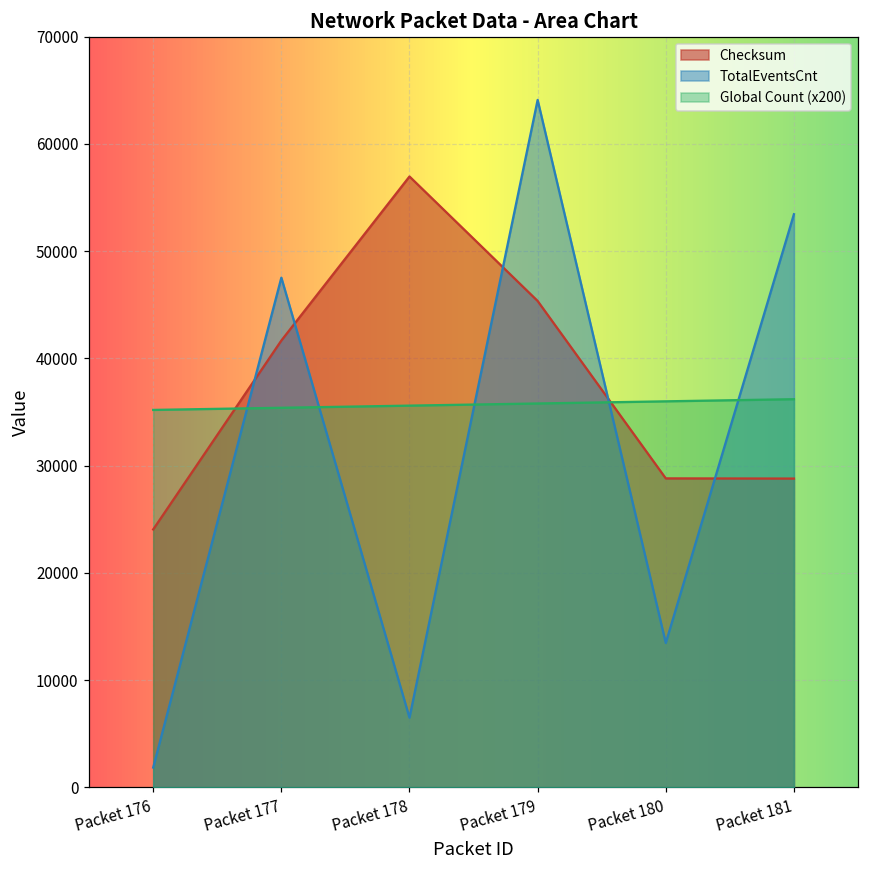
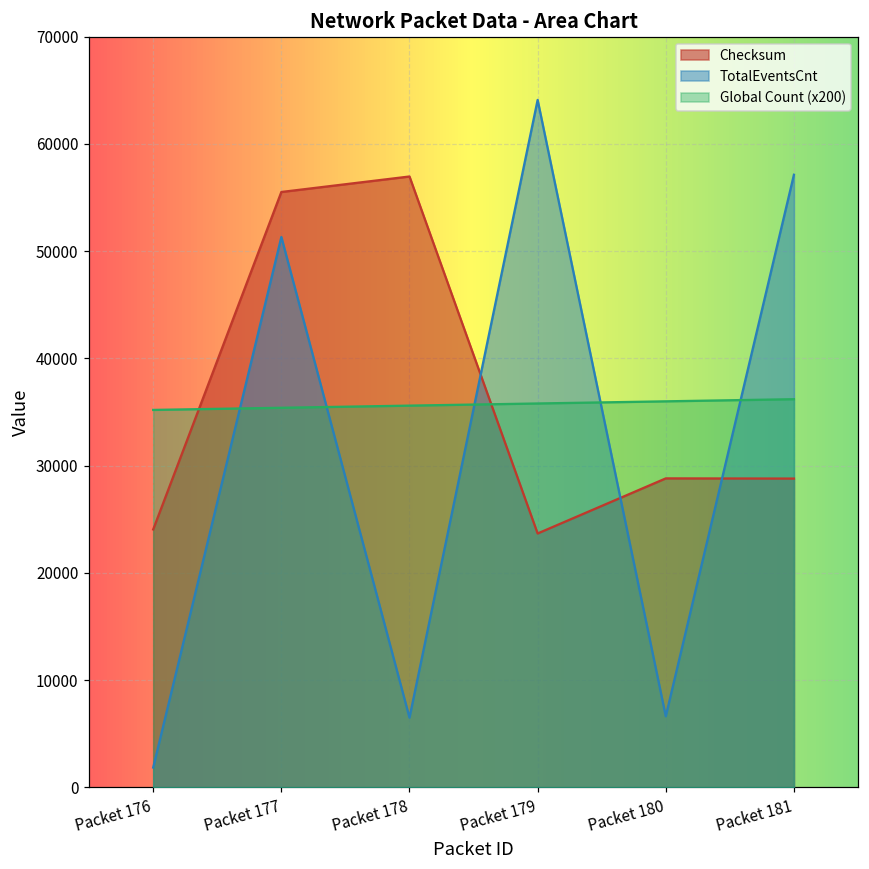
  {
    "Checksum": {
      "Packet 176": 24000,
-     "Packet 177": 42000,
+     "Packet 177": 56000,
      "Packet 178": 57000,
-     "Packet 179": 45000,
+     "Packet 179": 24000,
      "Packet 180": 29000,
      "Packet 181": 29000
    },
    "TotalEventsCnt": {
      "Packet 176": 2000,
-     "Packet 177": 48000,
+     "Packet 177": 51000,
      "Packet 178": 7000,
      "Packet 179": 64000,
-     "Packet 180": 13000,
-     "Packet 181": 53000
+     "Packet 180": 7000,
+     "Packet 181": 57000
    },
    "Global Count (x200)": {
      "Packet 176": 35000,
      "Packet 177": 35000,
      "Packet 178": 36000,
      "Packet 179": 36000,
      "Packet 180": 36000,
      "Packet 181": 36000
    }
  }
